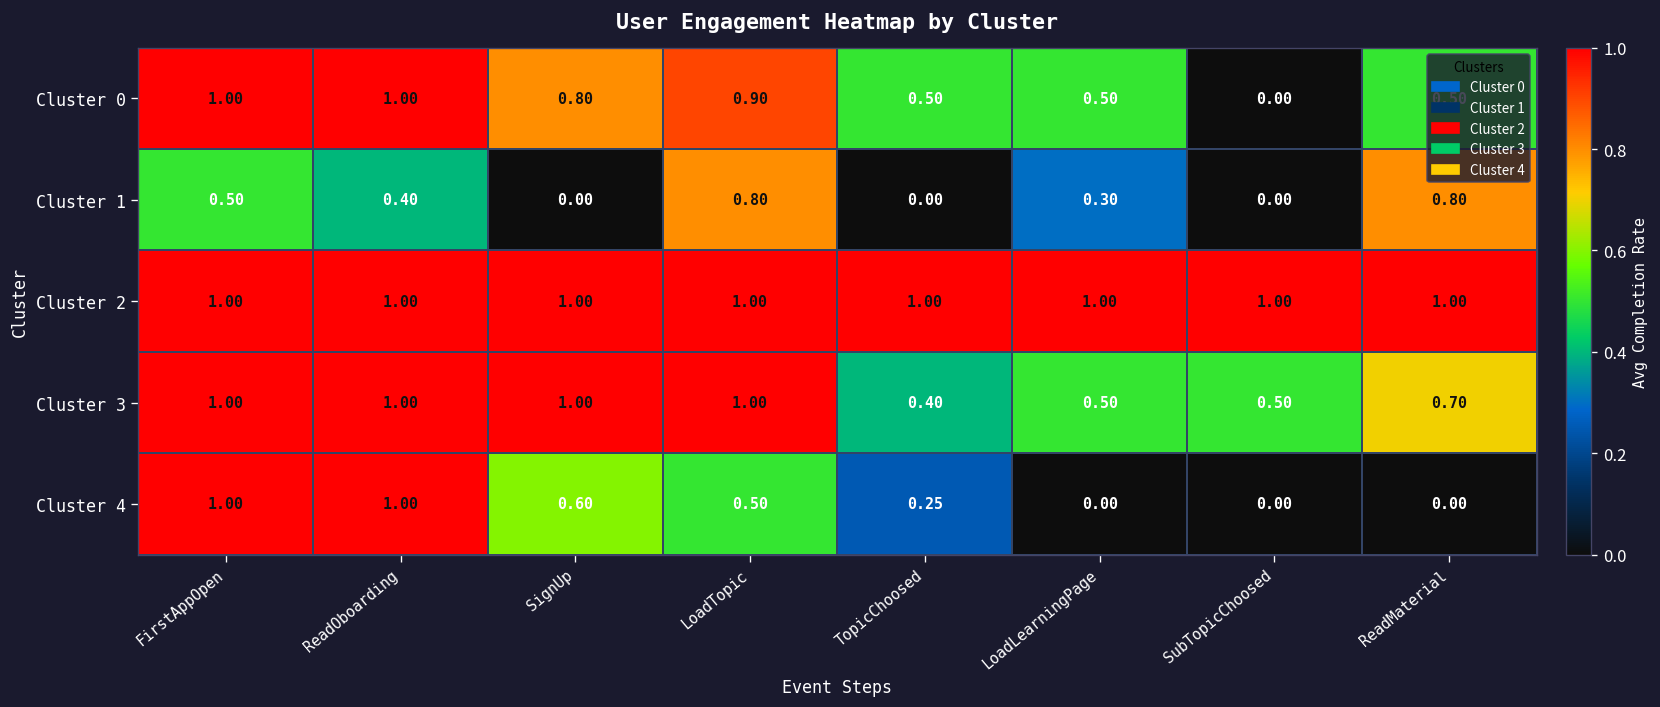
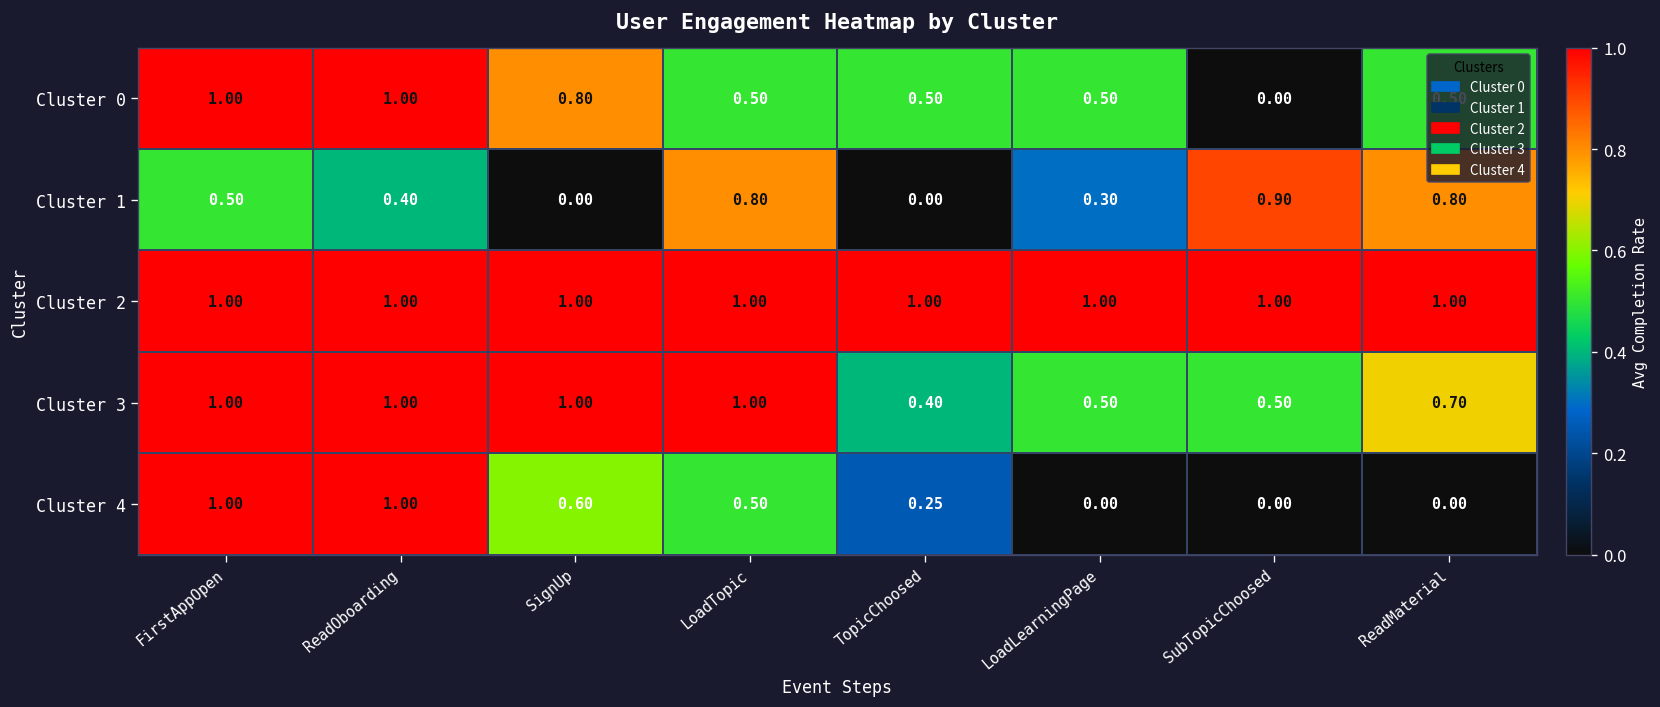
  {
    "Cluster 0": {
      "FirstAppOpen": 1.00,
      "ReadOboarding": 1.00,
      "SignUp": 0.80,
-     "LoadTopic": 0.90,
+     "LoadTopic": 0.50,
      "TopicChoosed": 0.50,
      "LoadLearningPage": 0.50,
      "SubTopicChoosed": 0.00
    },
    "Cluster 1": {
      "FirstAppOpen": 0.50,
      "ReadOboarding": 0.40,
      "SignUp": 0.00,
      "LoadTopic": 0.80,
      "TopicChoosed": 0.00,
      "LoadLearningPage": 0.30,
-     "SubTopicChoosed": 0.00,
+     "SubTopicChoosed": 0.90,
      "ReadMaterial": 0.80
    },
    "Cluster 2": {
      "FirstAppOpen": 1.00,
      "ReadOboarding": 1.00,
      "SignUp": 1.00,
      "LoadTopic": 1.00,
      "TopicChoosed": 1.00,
      "LoadLearningPage": 1.00,
      "SubTopicChoosed": 1.00,
      "ReadMaterial": 1.00
    },
    "Cluster 3": {
      "FirstAppOpen": 1.00,
      "ReadOboarding": 1.00,
      "SignUp": 1.00,
      "LoadTopic": 1.00,
      "TopicChoosed": 0.40,
      "LoadLearningPage": 0.50,
      "SubTopicChoosed": 0.50,
      "ReadMaterial": 0.70
    },
    "Cluster 4": {
      "FirstAppOpen": 1.00,
      "ReadOboarding": 1.00,
      "SignUp": 0.60,
      "LoadTopic": 0.50,
      "TopicChoosed": 0.25,
      "LoadLearningPage": 0.00,
      "SubTopicChoosed": 0.00,
      "ReadMaterial": 0.00
    }
  }
